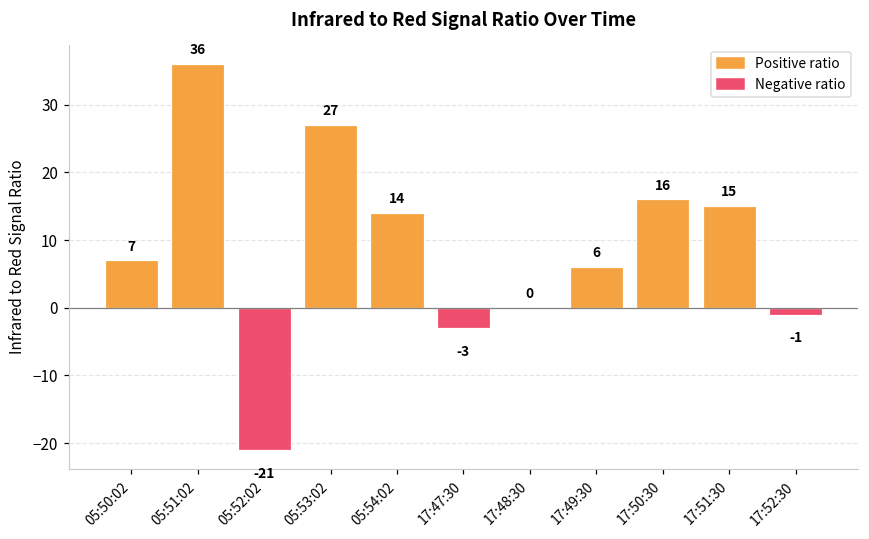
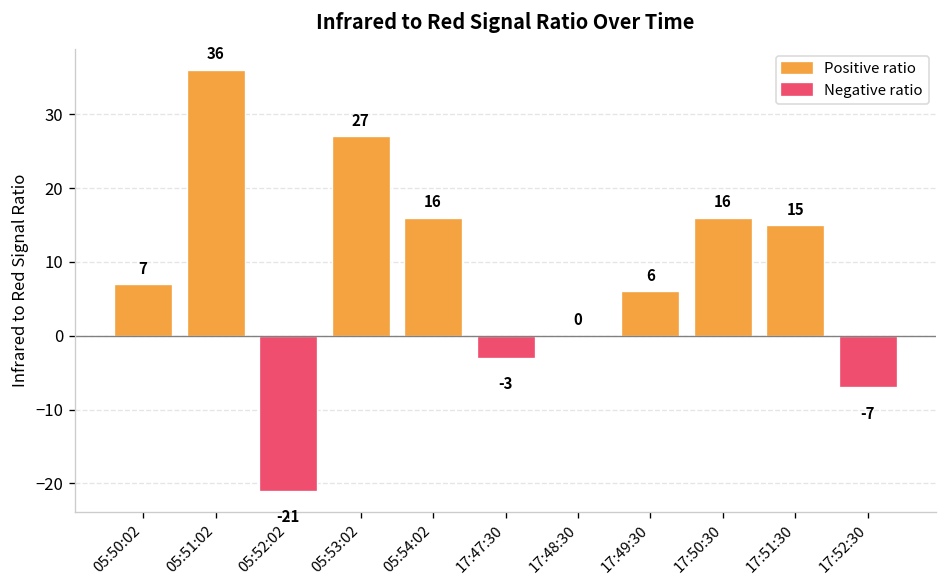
  {
    "05:50:02": 7,
    "05:51:02": 36,
    "05:52:02": -21,
    "05:53:02": 27,
-   "05:54:02": 14,
+   "05:54:02": 16,
    "17:47:30": -3,
    "17:48:30": 0,
    "17:49:30": 6,
    "17:50:30": 16,
    "17:51:30": 15,
-   "17:52:30": -1
+   "17:52:30": -7
  }
